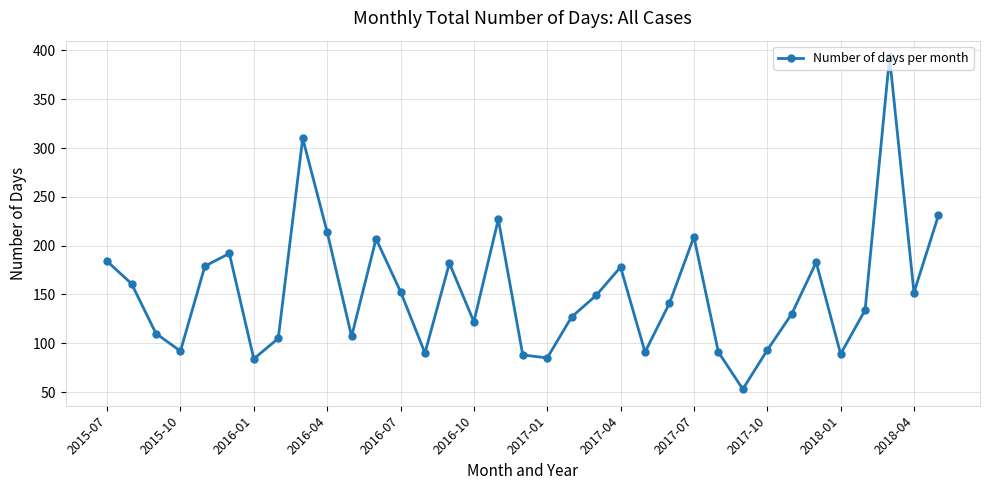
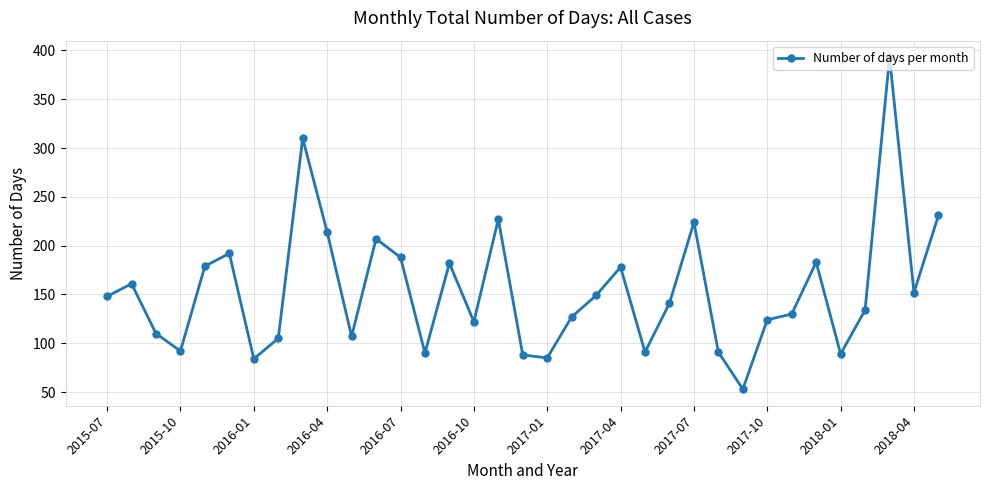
  {
-   "2015-07": 180,
+   "2015-07": 150,
    "2015-10": 90,
    "2016-01": 80,
    "2016-04": 210,
-   "2016-07": 150,
+   "2016-07": 190,
    "2016-10": 120,
    "2017-01": 90,
    "2017-04": 180,
-   "2017-07": 210,
-   "2017-10": 90,
+   "2017-07": 220,
+   "2017-10": 120,
    "2018-01": 90,
    "2018-04": 150
  }
